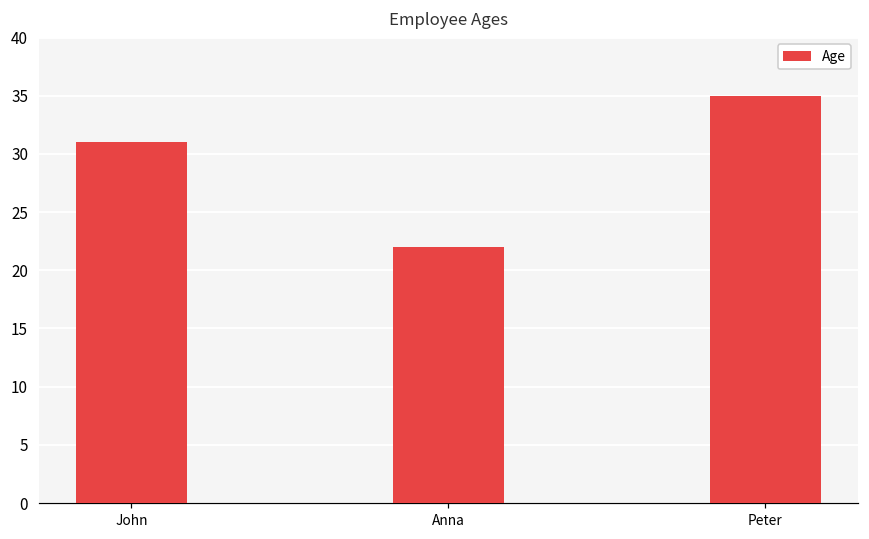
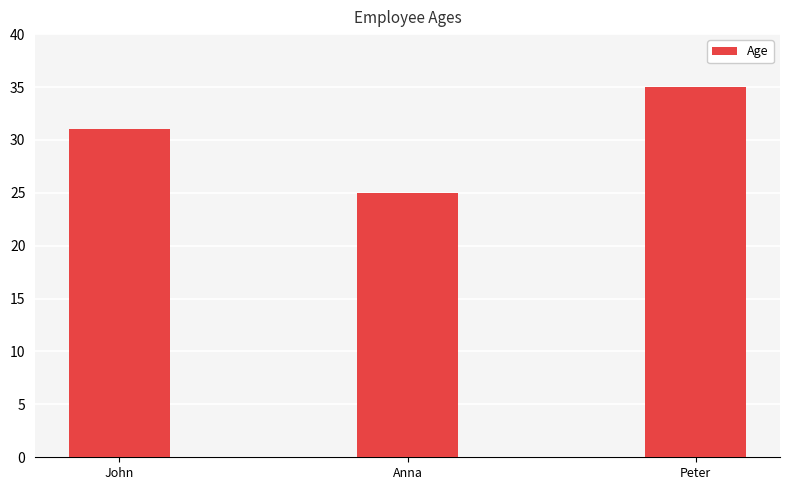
  {
    "John": 31,
-   "Anna": 22,
+   "Anna": 25,
    "Peter": 35
  }
